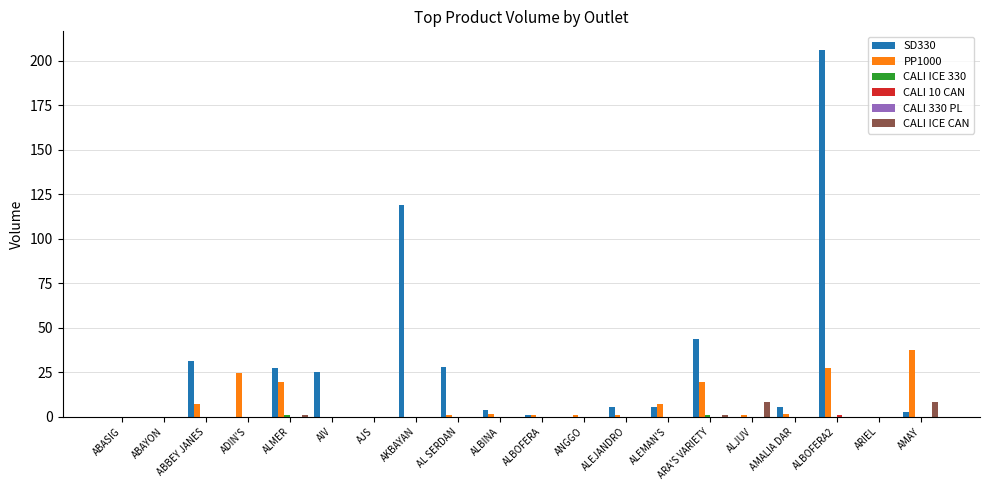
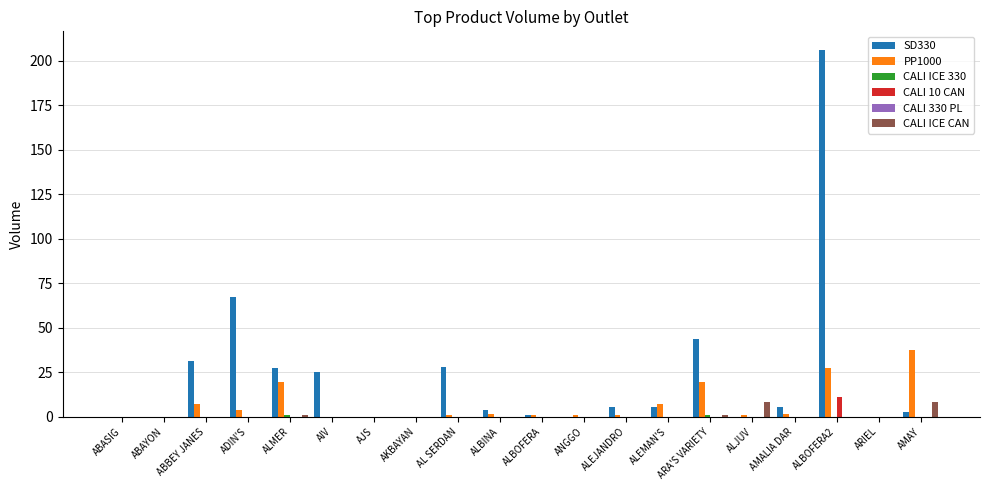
  {
    "SD330": {
      "ABASIG": 0,
      "ABAYON": 0,
      "ABBEY JANES": 31,
-     "ADIN'S": 0,
+     "ADIN'S": 67,
      "ALMER": 27,
      "AIV": 25,
      "AJS": 0,
-     "AKBAYAN": 119,
+     "AKBAYAN": 0,
      "AL SERDAN": 28,
      "ALBINA": 4,
      "ANGGO": 0,
      "ALEJANDRO": 5,
      "ALEMAN'S": 5,
      "ARA'S VARIETY": 44,
      "ALJUV": 0,
      "AMALIA DAR": 5,
      "ALBOFERA2": 206,
      "ARIEL": 0,
      "AMAY": 2
    },
    "PP1000": {
      "ABASIG": 0,
      "ABAYON": 0,
      "ABBEY JANES": 7,
-     "ADIN'S": 25,
+     "ADIN'S": 4,
      "ALMER": 20,
      "AIV": 0,
      "AJS": 0,
      "AKBAYAN": 0,
      "ALBINA": 2,
      "ALEMAN'S": 7,
      "ARA'S VARIETY": 20,
      "AMALIA DAR": 2,
      "ALBOFERA2": 27,
      "ARIEL": 0,
      "AMAY": 37
    },
    "CALI ICE 330": {
      "ABASIG": 0,
      "ABAYON": 0,
      "ABBEY JANES": 0,
      "ADIN'S": 0,
      "AIV": 0,
      "AJS": 0,
      "AKBAYAN": 0,
      "AL SERDAN": 0,
      "ALBINA": 0,
      "ALBOFERA": 0,
      "ANGGO": 0,
      "ALEJANDRO": 0,
      "ALEMAN'S": 0,
      "ALJUV": 0,
      "AMALIA DAR": 0,
      "ALBOFERA2": 0,
      "ARIEL": 0,
      "AMAY": 0
    },
    "CALI 10 CAN": {
      "ABASIG": 0,
      "ABAYON": 0,
      "ABBEY JANES": 0,
      "ADIN'S": 0,
      "ALMER": 0,
      "AIV": 0,
      "AJS": 0,
      "AKBAYAN": 0,
      "AL SERDAN": 0,
      "ALBINA": 0,
      "ALBOFERA": 0,
      "ANGGO": 0,
      "ALEJANDRO": 0,
      "ALEMAN'S": 0,
      "ARA'S VARIETY": 0,
      "ALJUV": 0,
      "AMALIA DAR": 0,
-     "ALBOFERA2": 1,
+     "ALBOFERA2": 11,
      "ARIEL": 0,
      "AMAY": 0
    },
    "CALI 330 PL": {
      "ABASIG": 0,
      "ABAYON": 0,
      "ABBEY JANES": 0,
      "ADIN'S": 0,
      "ALMER": 0,
      "AIV": 0,
      "AJS": 0,
      "AKBAYAN": 0,
      "AL SERDAN": 0,
      "ALBINA": 0,
      "ALBOFERA": 0,
      "ANGGO": 0,
      "ALEJANDRO": 0,
      "ALEMAN'S": 0,
      "ARA'S VARIETY": 0,
      "ALJUV": 0,
      "AMALIA DAR": 0,
      "ALBOFERA2": 0,
      "ARIEL": 0,
      "AMAY": 0
    },
    "CALI ICE CAN": {
      "ABASIG": 0,
      "ABAYON": 0,
      "ABBEY JANES": 0,
      "ADIN'S": 0,
      "AIV": 0,
      "AJS": 0,
      "AKBAYAN": 0,
      "AL SERDAN": 0,
      "ALBINA": 0,
      "ALBOFERA": 0,
      "ANGGO": 0,
      "ALEJANDRO": 0,
      "ALEMAN'S": 0,
      "ALJUV": 8,
      "AMALIA DAR": 0,
      "ALBOFERA2": 0,
      "ARIEL": 0,
      "AMAY": 8
    }
  }
